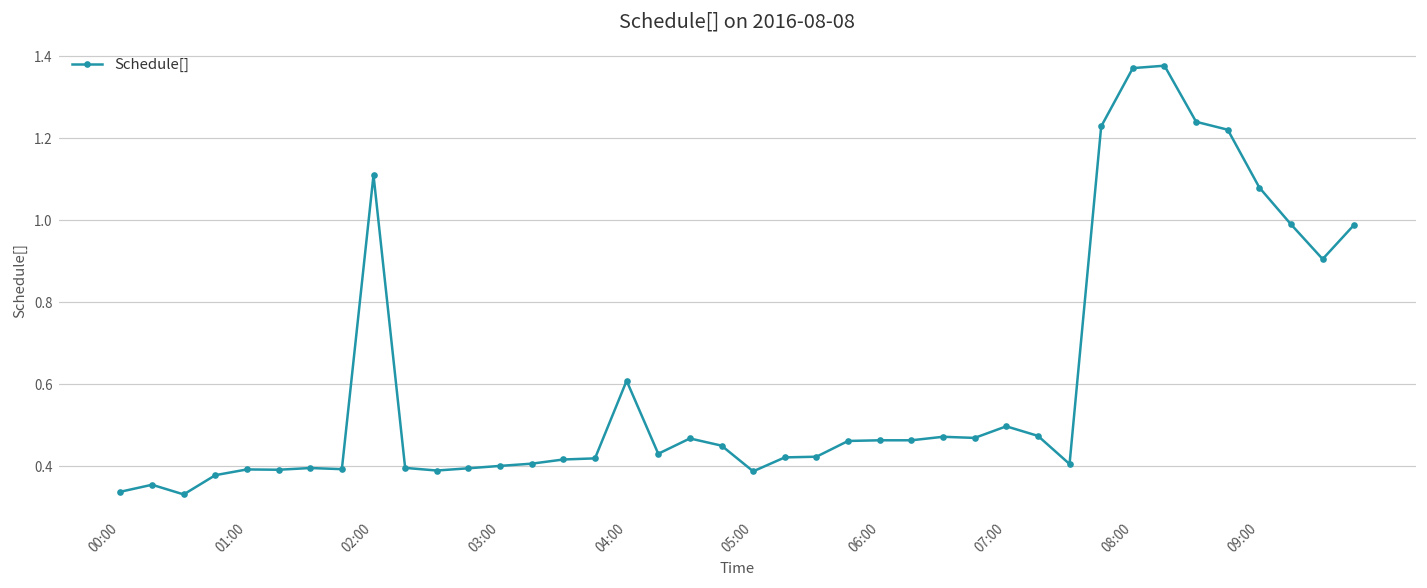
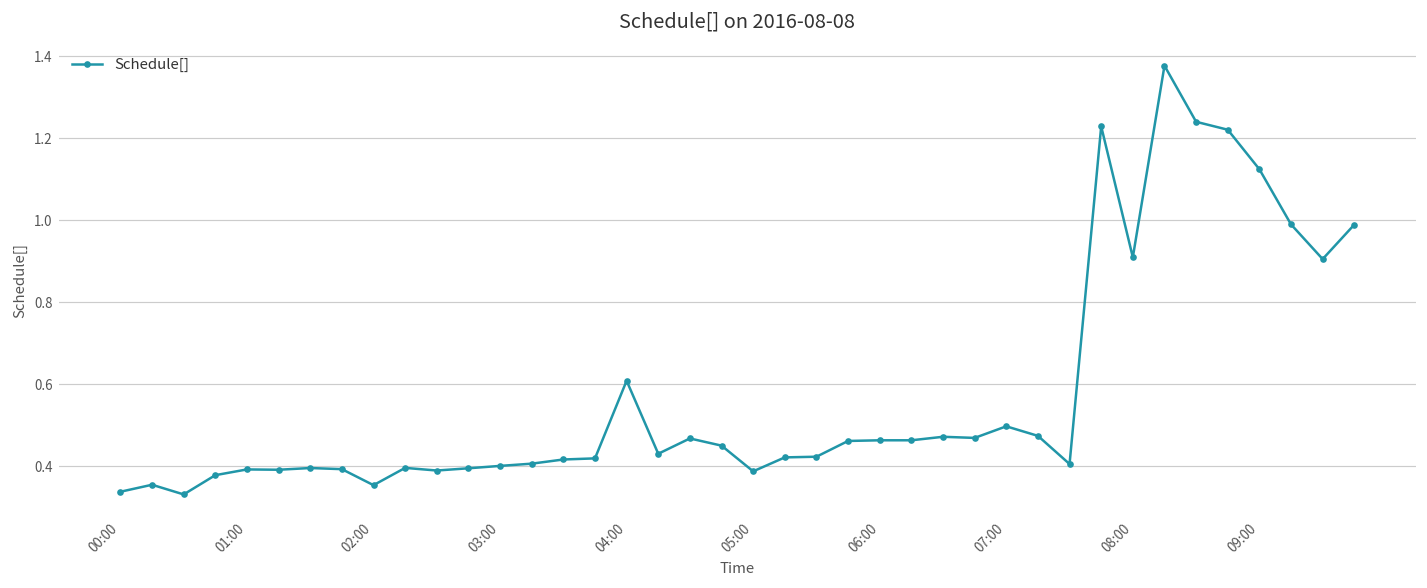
  {
    "00:00": 0.34,
    "01:00": 0.39,
-   "02:00": 1.11,
+   "02:00": 0.35,
    "03:00": 0.40,
    "04:00": 0.61,
    "05:00": 0.39,
    "06:00": 0.46,
    "07:00": 0.50,
-   "08:00": 1.37,
-   "09:00": 1.08
+   "08:00": 0.91,
+   "09:00": 1.12
  }
